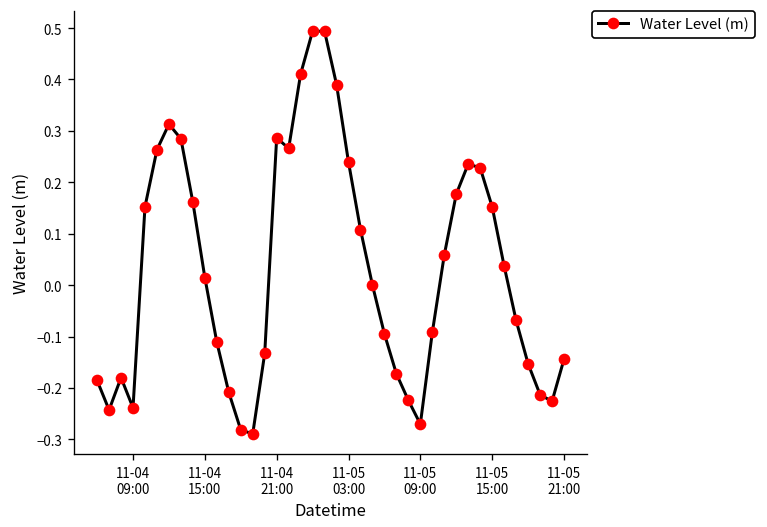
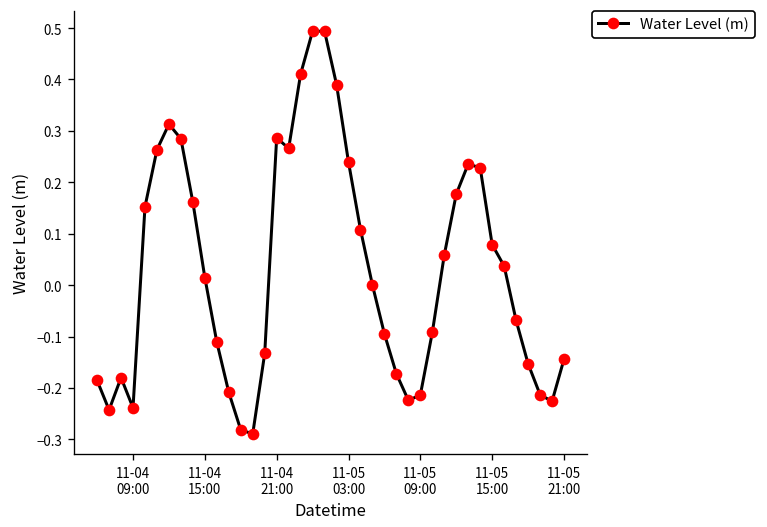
  {
    "11-04 09:00": -0.24,
    "11-04 15:00": 0.01,
    "11-04 21:00": 0.29,
    "11-05 03:00": 0.24,
-   "11-05 09:00": -0.27,
-   "11-05 15:00": 0.15,
+   "11-05 09:00": -0.21,
+   "11-05 15:00": 0.08,
    "11-05 21:00": -0.14
  }
